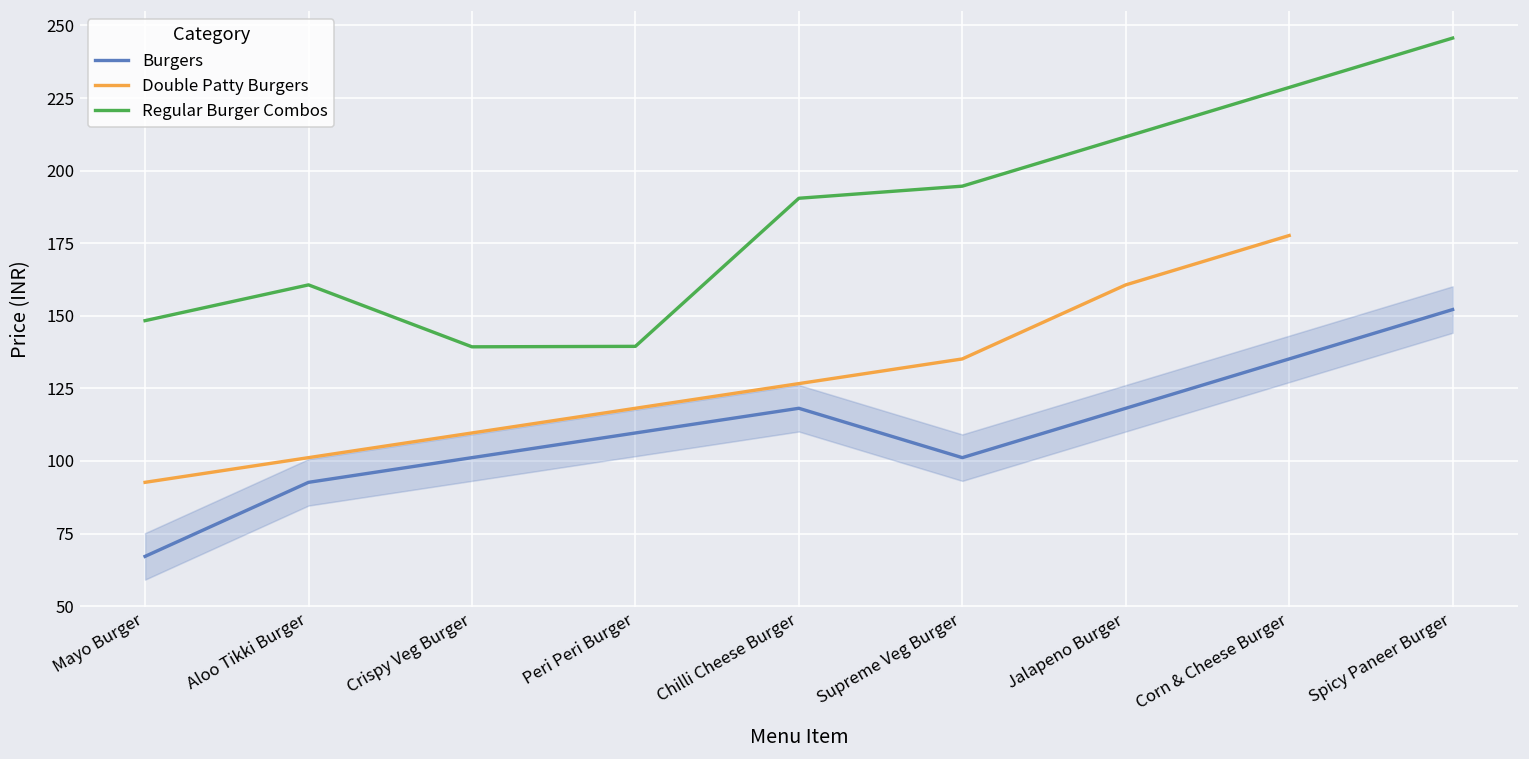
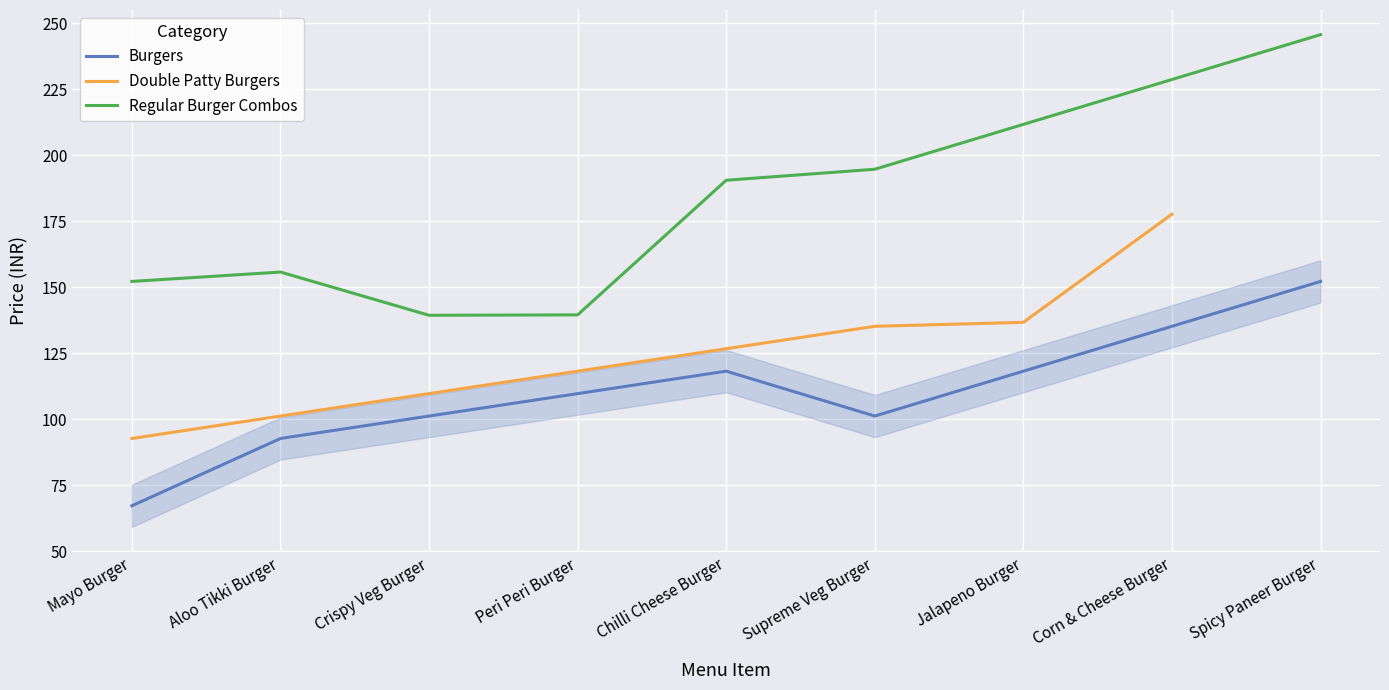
  {
    "Double Patty Burgers": {
      "Mayo Burger": 93,
      "Supreme Veg Burger": 135,
-     "Jalapeno Burger": 161,
+     "Jalapeno Burger": 137,
      "Corn & Cheese Burger": 178
    },
    "Regular Burger Combos": {
-     "Mayo Burger": 148,
-     "Aloo Tikki Burger": 161,
+     "Mayo Burger": 152,
+     "Aloo Tikki Burger": 156,
      "Crispy Veg Burger": 139,
      "Peri Peri Burger": 139,
      "Chilli Cheese Burger": 190,
      "Supreme Veg Burger": 195,
      "Jalapeno Burger": 212,
      "Corn & Cheese Burger": 229,
      "Spicy Paneer Burger": 246
    }
  }
